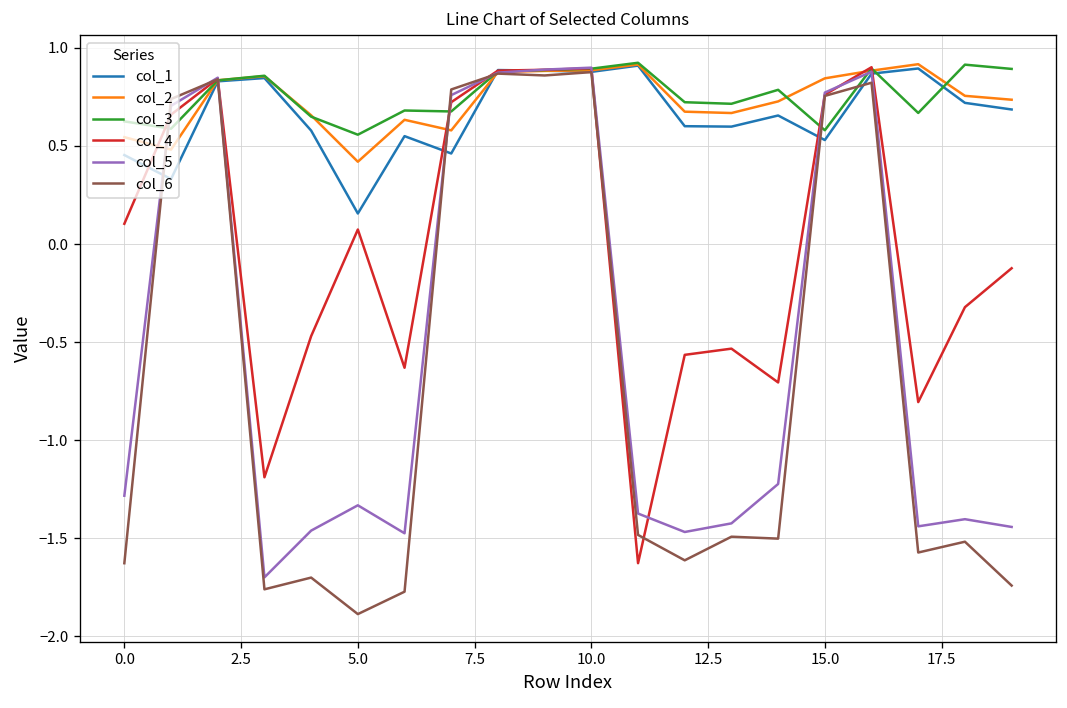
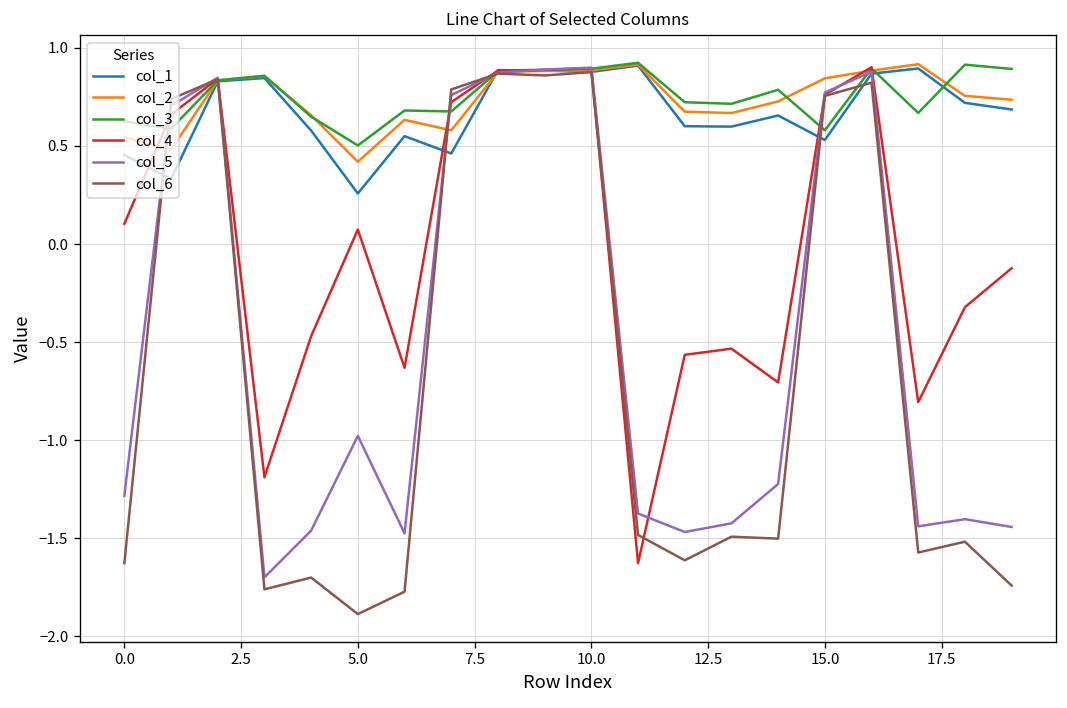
  {
    "col_1": {
-     "5.0": 0.16,
+     "5.0": 0.26,
      "15.0": 0.53
    },
    "col_2": {
      "5.0": 0.42,
      "15.0": 0.85
    },
    "col_3": {
-     "5.0": 0.56,
+     "5.0": 0.50,
      "15.0": 0.58
    },
    "col_4": {
      "0.0": 0.10,
      "5.0": 0.07
    },
    "col_5": {
      "0.0": -1.28,
-     "5.0": -1.33
+     "5.0": -0.98
    },
    "col_6": {
      "0.0": -1.63,
      "5.0": -1.89
    }
  }
